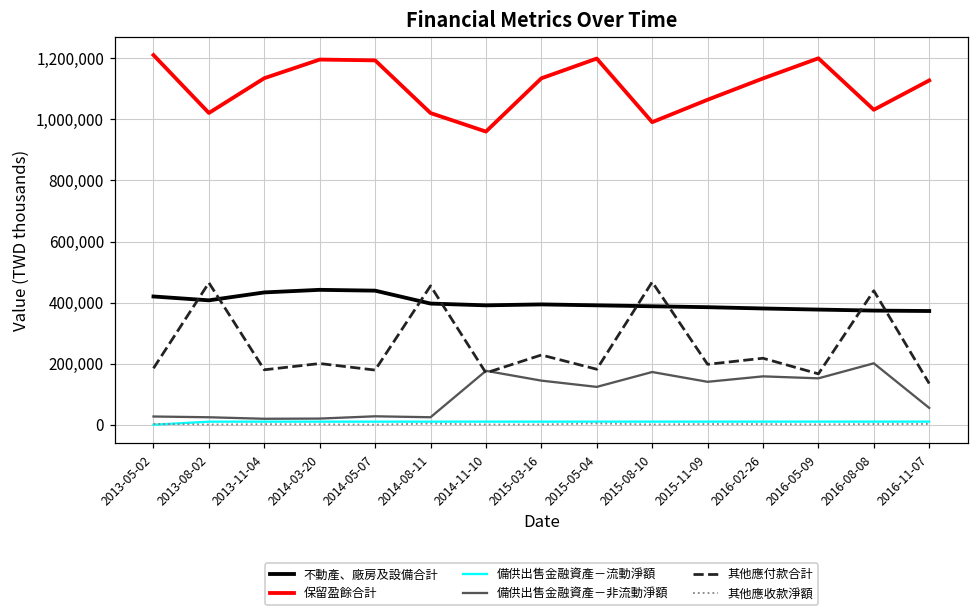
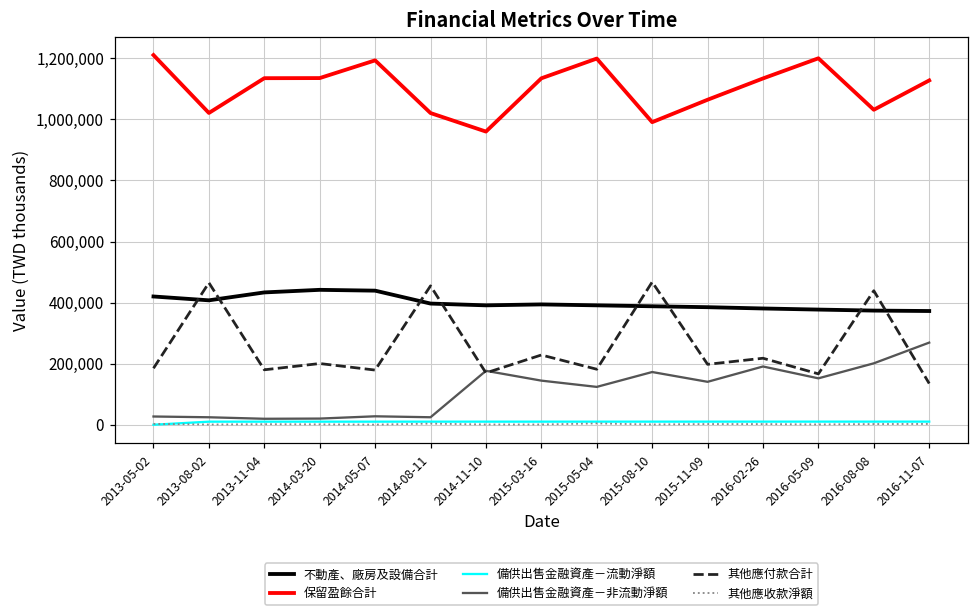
  {
    "保留盈餘合計": {
      "2013-05-02": "1,210,000",
      "2013-08-02": "1,020,000",
      "2013-11-04": "1,140,000",
-     "2014-03-20": "1,200,000",
+     "2014-03-20": "1,140,000",
      "2014-05-07": "1,190,000",
      "2014-08-11": "1,020,000",
      "2014-11-10": "960,000",
      "2015-03-16": "1,130,000",
      "2015-05-04": "1,200,000",
      "2015-08-10": "990,000",
      "2015-11-09": "1,060,000",
      "2016-02-26": "1,130,000",
      "2016-05-09": "1,200,000",
      "2016-08-08": "1,030,000",
      "2016-11-07": "1,130,000"
    },
    "備供出售金融資產－流動淨額": {
      "2013-08-02": "10,000",
      "2014-05-07": "10,000",
      "2014-11-10": "10,000",
      "2015-03-16": "10,000"
    },
    "備供出售金融資產－非流動淨額": {
      "2013-05-02": "30,000",
      "2013-08-02": "20,000",
      "2013-11-04": "20,000",
      "2014-03-20": "20,000",
      "2014-05-07": "30,000",
      "2014-08-11": "20,000",
      "2015-03-16": "140,000",
      "2015-05-04": "120,000",
      "2015-08-10": "170,000",
      "2015-11-09": "140,000",
-     "2016-02-26": "160,000",
+     "2016-02-26": "190,000",
      "2016-05-09": "150,000",
      "2016-08-08": "200,000",
-     "2016-11-07": "60,000"
+     "2016-11-07": "270,000"
    },
    "其他應收款淨額": {
      "2013-08-02": "0",
      "2014-05-07": "0",
      "2014-11-10": "0",
      "2015-03-16": "0"
    }
  }
